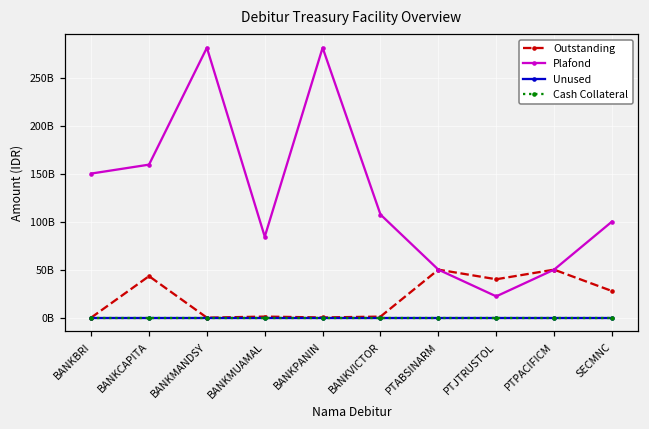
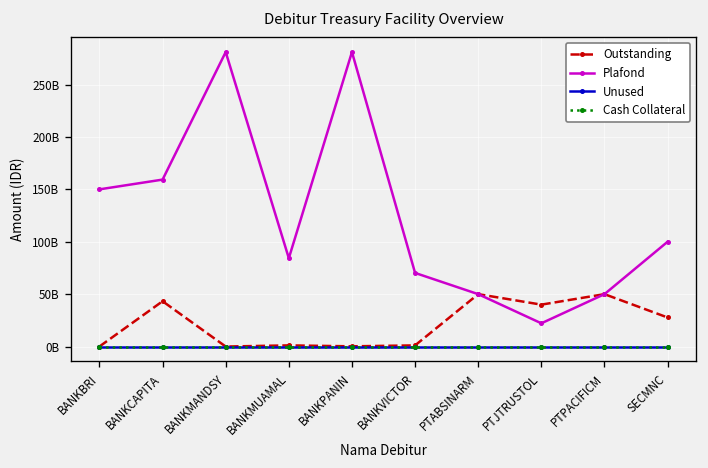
  {
    "Outstanding": {
      "BANKCAPITA": 40000000000,
      "PTJTRUSTOL": 40000000000,
      "SECMNC": 30000000000
    },
    "Plafond": {
      "BANKBRI": 150000000000,
      "BANKCAPITA": 160000000000,
      "BANKMANDSY": 280000000000,
      "BANKMUAMAL": 80000000000,
      "BANKPANIN": 280000000000,
-     "BANKVICTOR": 110000000000,
+     "BANKVICTOR": 70000000000,
      "PTJTRUSTOL": 20000000000,
      "SECMNC": 100000000000
    },
    "Cash Collateral": {
      "BANKCAPITA": 0,
      "PTABSINARM": 0,
      "PTJTRUSTOL": 0,
      "PTPACIFICM": 0,
      "SECMNC": 0
    }
  }
